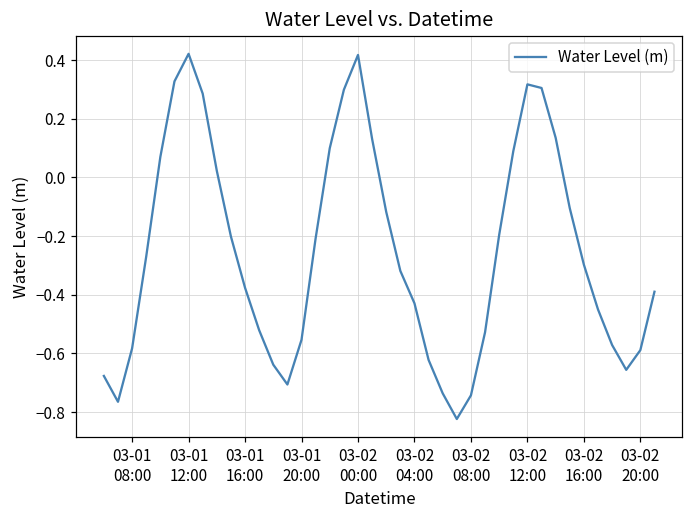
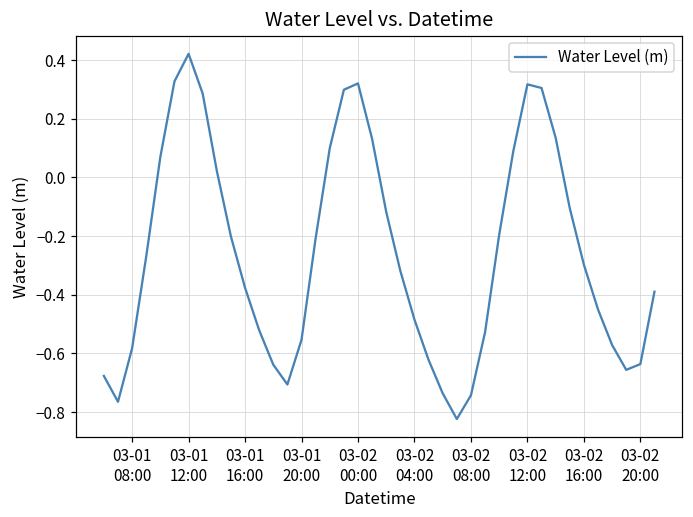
  {
    "03-01 08:00": -0.58,
    "03-01 12:00": 0.42,
    "03-01 16:00": -0.38,
    "03-01 20:00": -0.55,
-   "03-02 00:00": 0.42,
-   "03-02 04:00": -0.43,
+   "03-02 00:00": 0.32,
+   "03-02 04:00": -0.48,
    "03-02 08:00": -0.74,
    "03-02 12:00": 0.32,
    "03-02 16:00": -0.30,
-   "03-02 20:00": -0.59
+   "03-02 20:00": -0.64
  }
